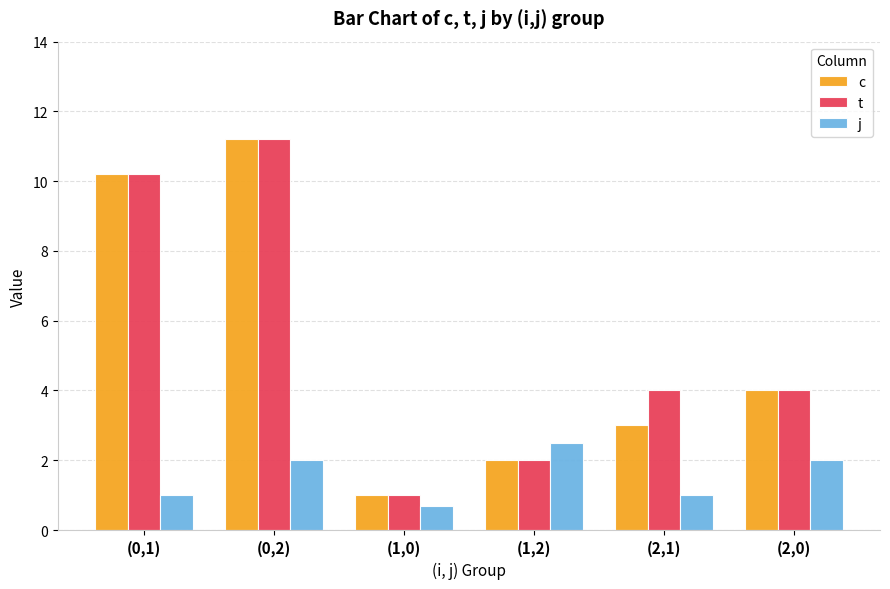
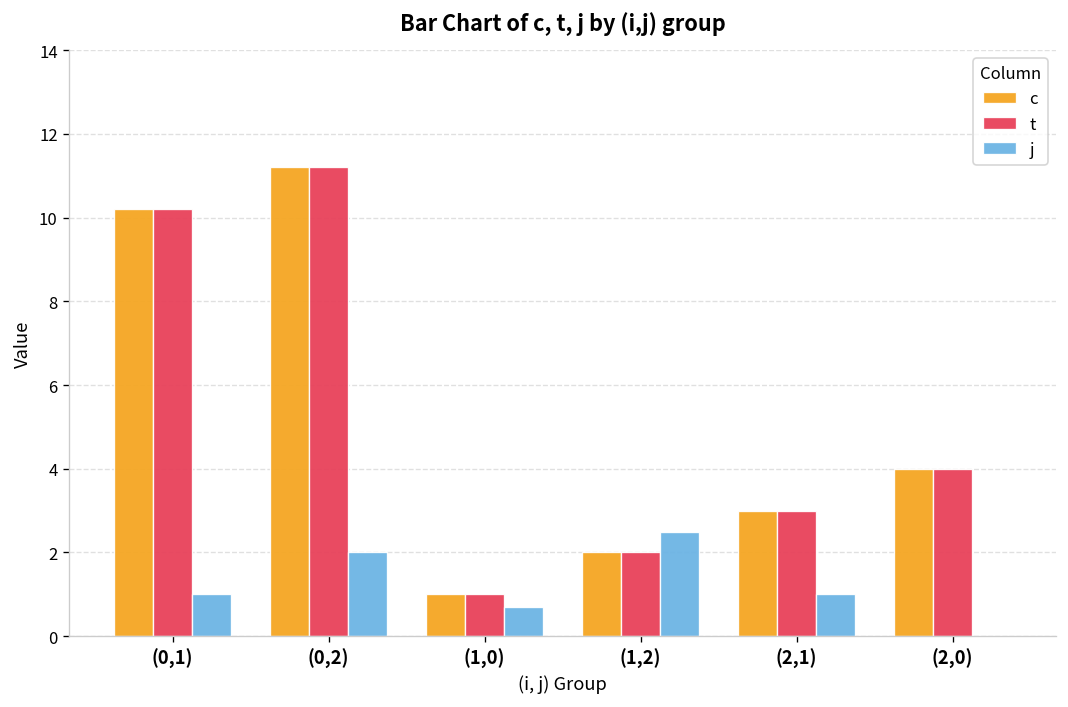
  {
    "c": {
      "(0,1)": 10.2,
      "(0,2)": 11.2,
      "(1,0)": 1,
      "(1,2)": 2,
      "(2,1)": 3,
      "(2,0)": 4
    },
    "t": {
      "(0,1)": 10.2,
      "(0,2)": 11.2,
      "(1,0)": 1,
      "(1,2)": 2,
-     "(2,1)": 4,
+     "(2,1)": 3,
      "(2,0)": 4
    },
    "j": {
      "(0,1)": 1,
      "(0,2)": 2,
      "(1,0)": 0.7,
      "(1,2)": 2.5,
      "(2,1)": 1,
-     "(2,0)": 2
+     "(2,0)": 0
    }
  }
